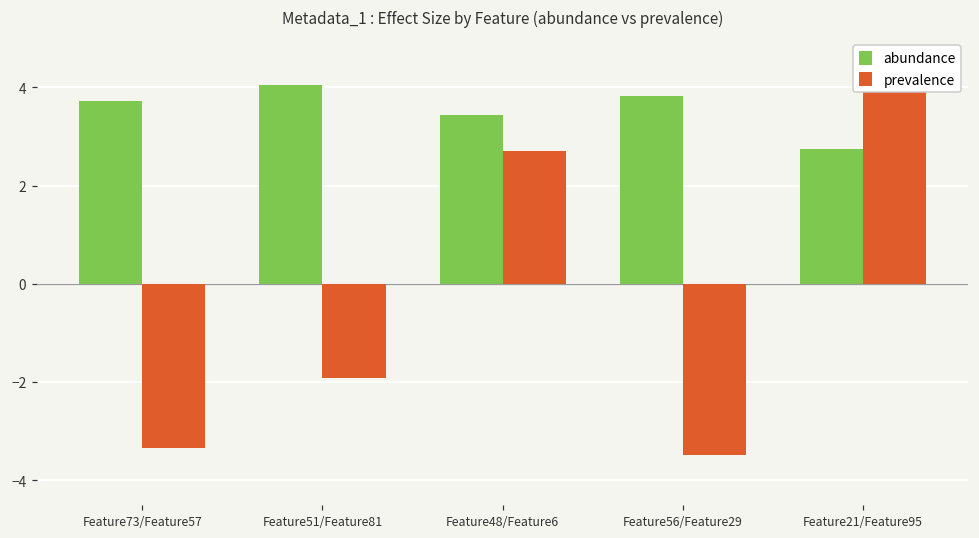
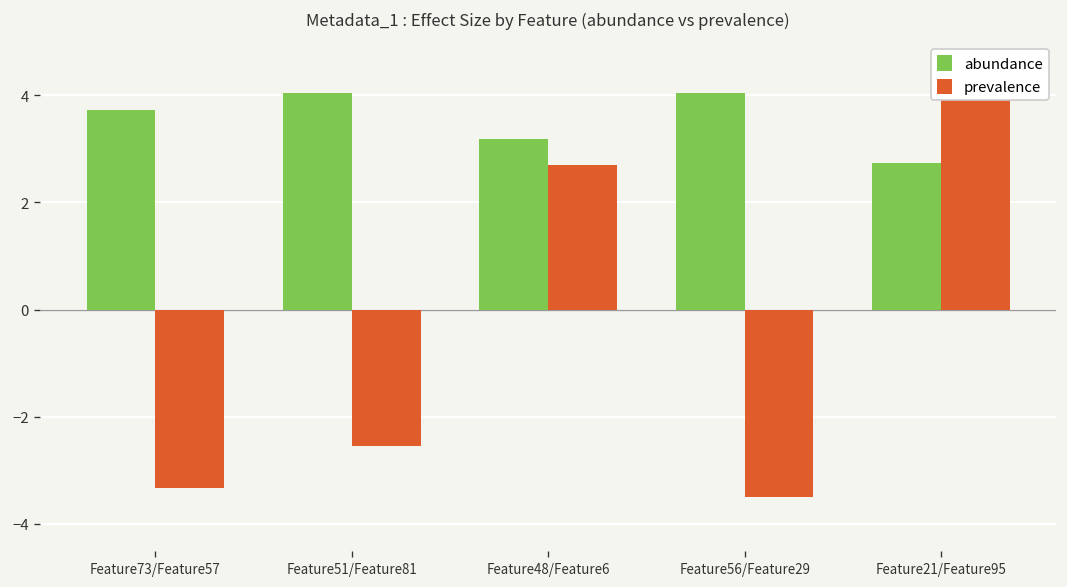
  {
    "abundance": {
      "Feature73/Feature57": 3.7,
      "Feature51/Feature81": 4.0,
-     "Feature48/Feature6": 3.4,
-     "Feature56/Feature29": 3.8,
+     "Feature48/Feature6": 3.2,
+     "Feature56/Feature29": 4.0,
      "Feature21/Feature95": 2.7
    },
    "prevalence": {
      "Feature73/Feature57": -3.3,
-     "Feature51/Feature81": -1.9,
+     "Feature51/Feature81": -2.5,
      "Feature48/Feature6": 2.7,
      "Feature56/Feature29": -3.5
    }
  }
